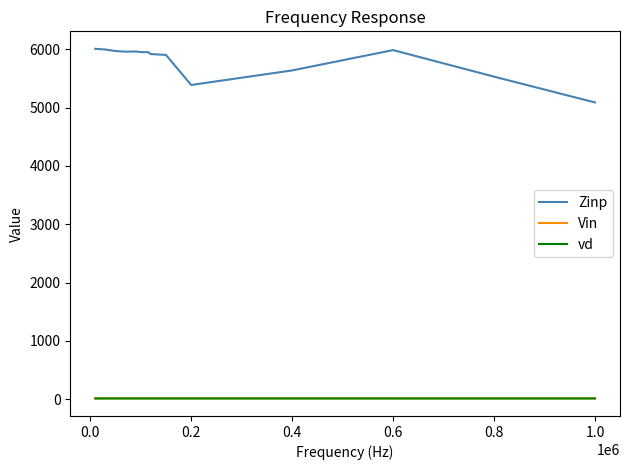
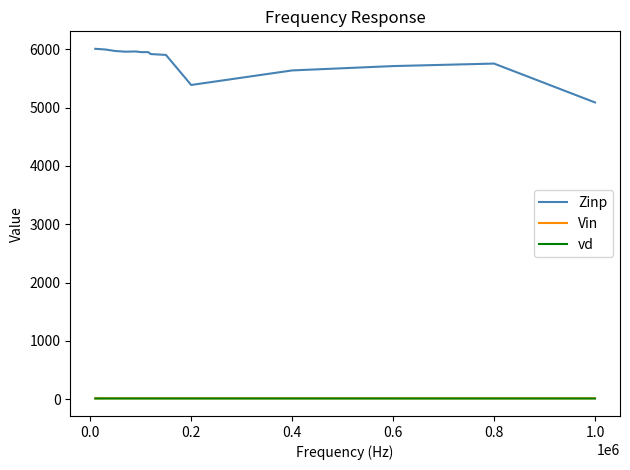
  {
    "Zinp": {
      "0.2": 5400,
      "0.4": 5600,
-     "0.6": 6000,
-     "0.8": 5500,
+     "0.6": 5700,
+     "0.8": 5800,
      "1.0": 5100
    },
    "vd": {
      "0.2": 0,
      "0.4": 0,
      "0.6": 0,
      "0.8": 0,
      "1.0": 0
    }
  }
